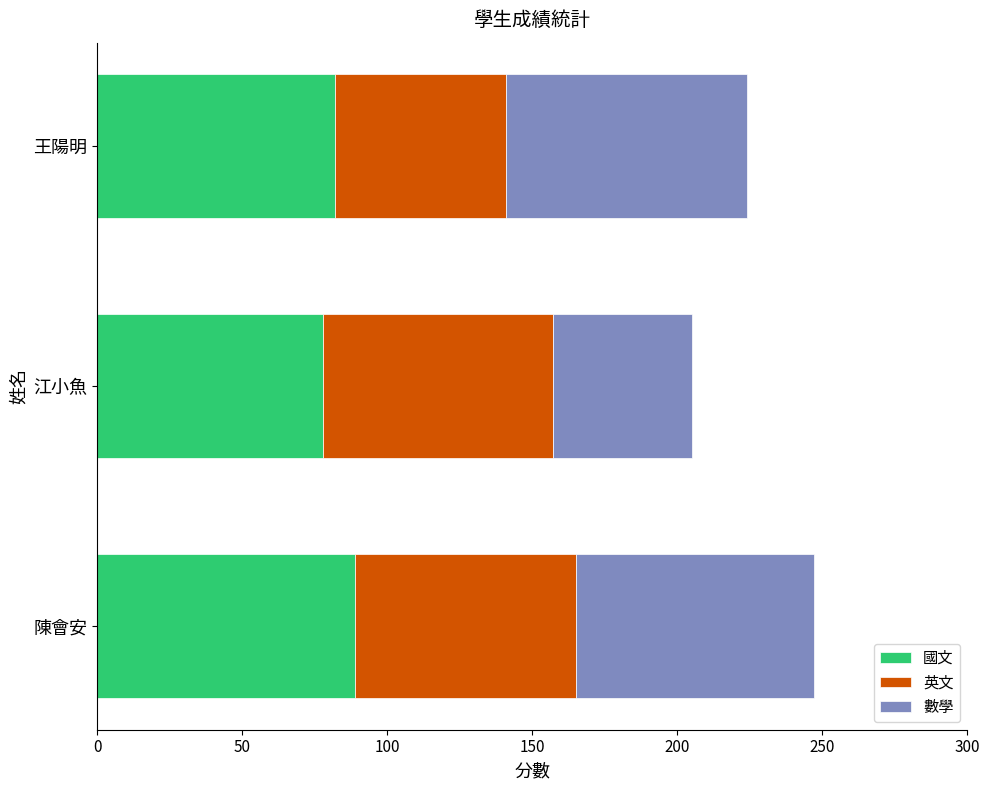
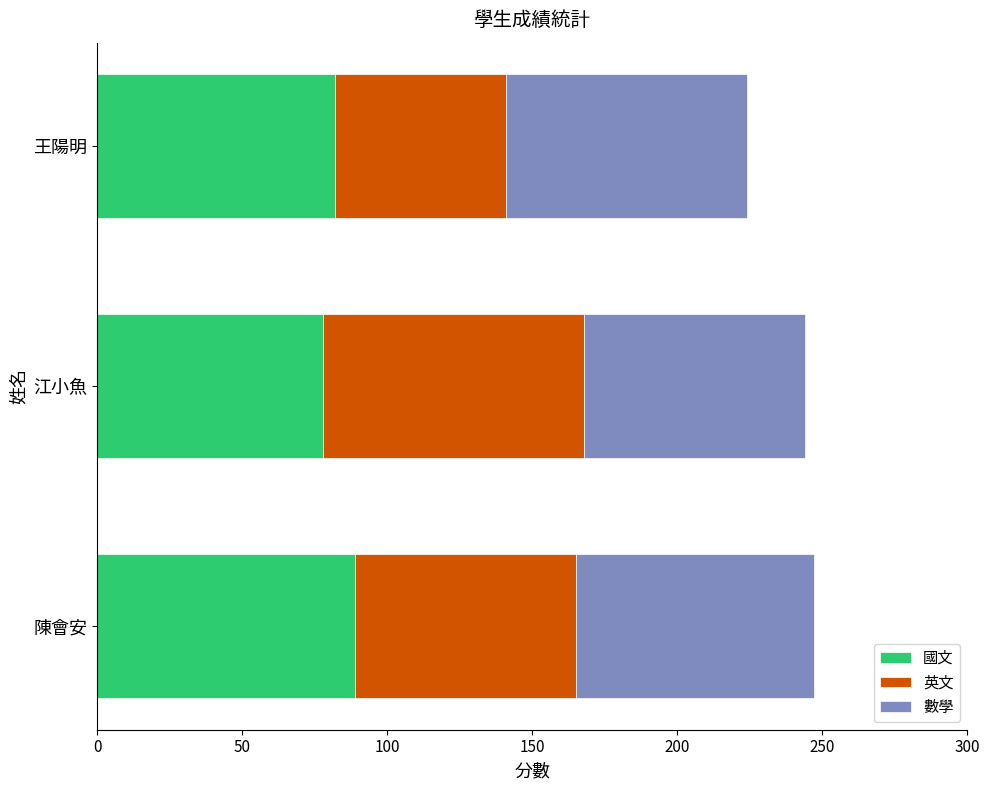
  {
    "國文": {
      "王陽明": 82,
      "江小魚": 78,
      "陳會安": 89
    },
    "英文": {
      "王陽明": 59,
-     "江小魚": 79,
+     "江小魚": 90,
      "陳會安": 76
    },
    "數學": {
      "王陽明": 83,
-     "江小魚": 48,
+     "江小魚": 76,
      "陳會安": 82
    }
  }
